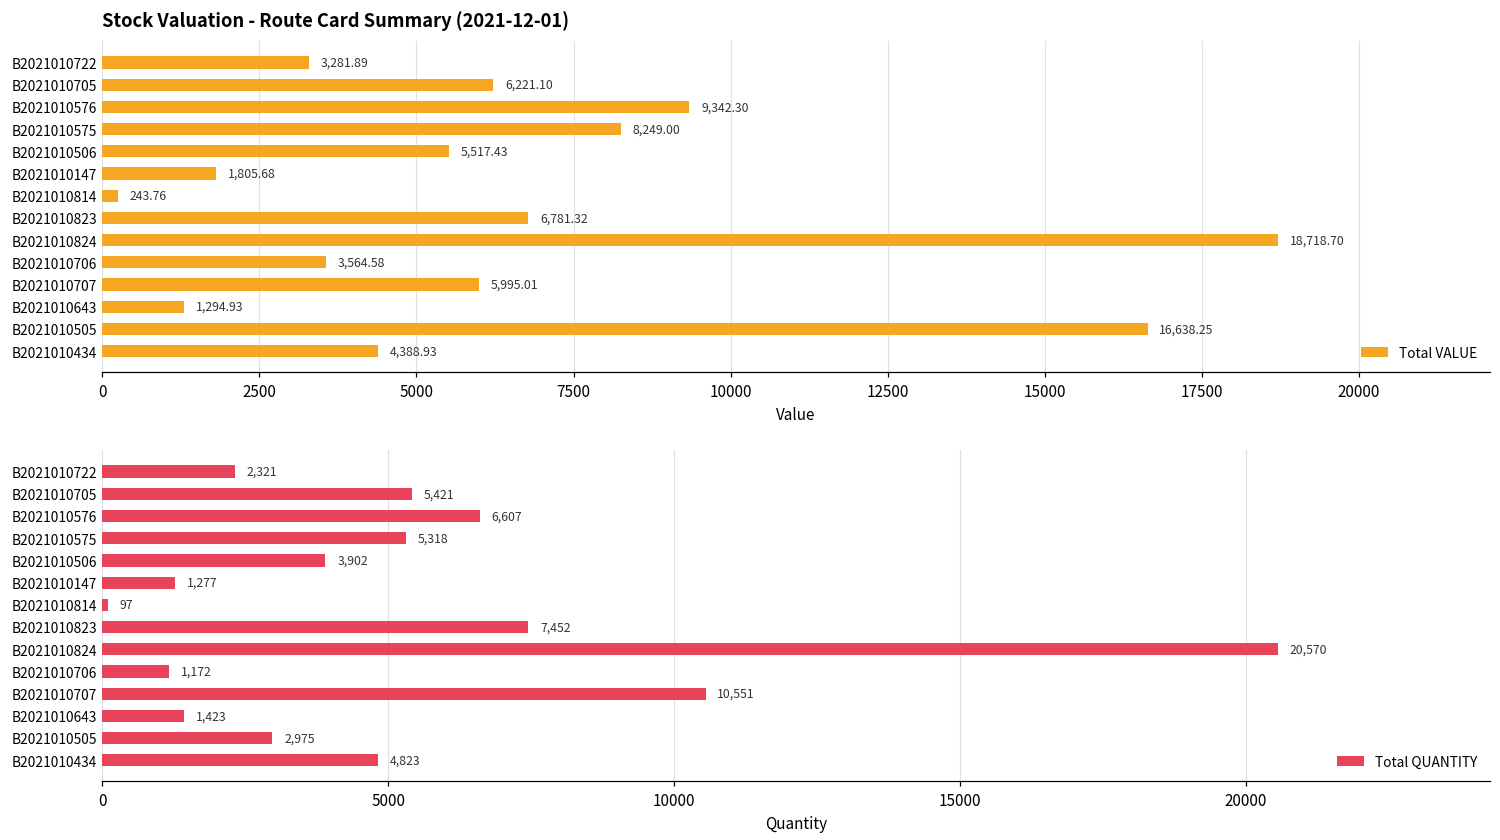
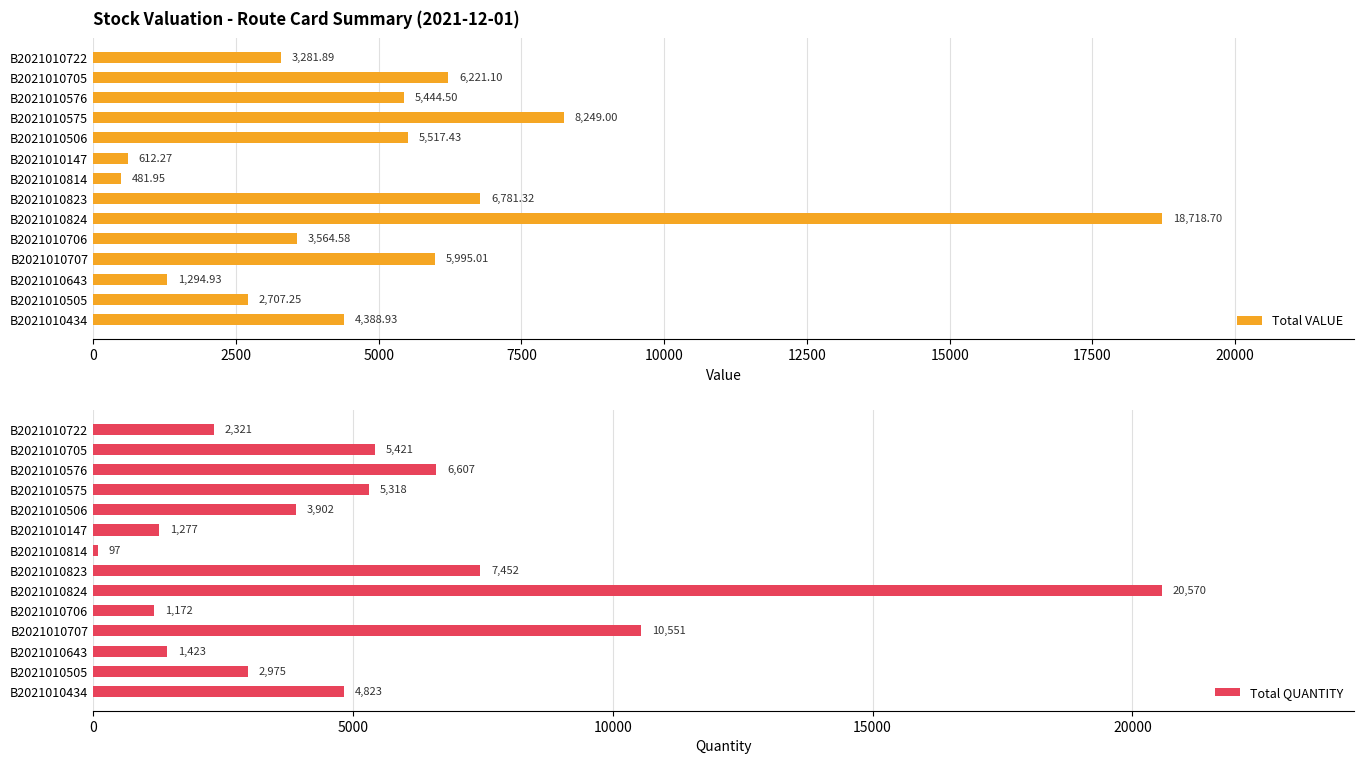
  {
    "Stock Valuation - Route Card Summary (2021-12-01)": {
      "B2021010722": "3,281.89",
      "B2021010705": "6,221.10",
-     "B2021010576": "9,342.30",
+     "B2021010576": "5,444.50",
      "B2021010575": "8,249.00",
      "B2021010506": "5,517.43",
-     "B2021010147": "1,805.68",
-     "B2021010814": "243.76",
+     "B2021010147": "612.27",
+     "B2021010814": "481.95",
      "B2021010823": "6,781.32",
      "B2021010824": "18,718.70",
      "B2021010706": "3,564.58",
      "B2021010707": "5,995.01",
      "B2021010643": "1,294.93",
-     "B2021010505": "16,638.25",
+     "B2021010505": "2,707.25",
      "B2021010434": "4,388.93"
    }
  }
